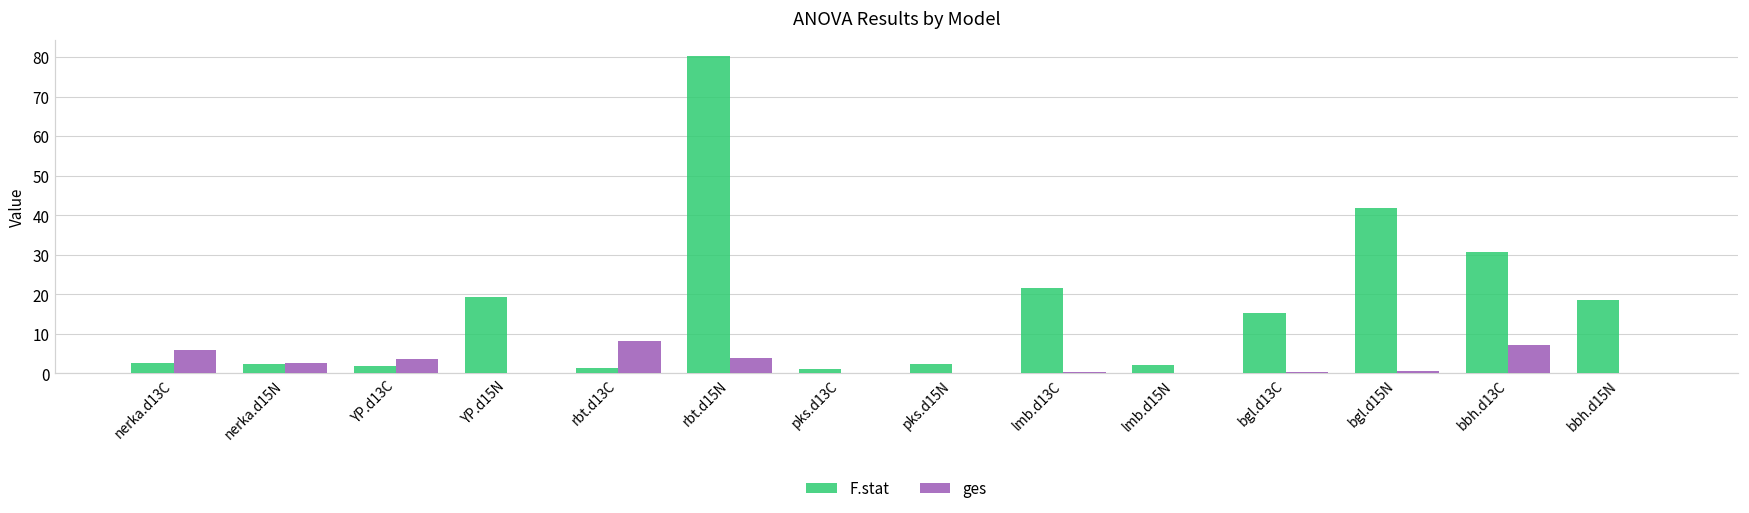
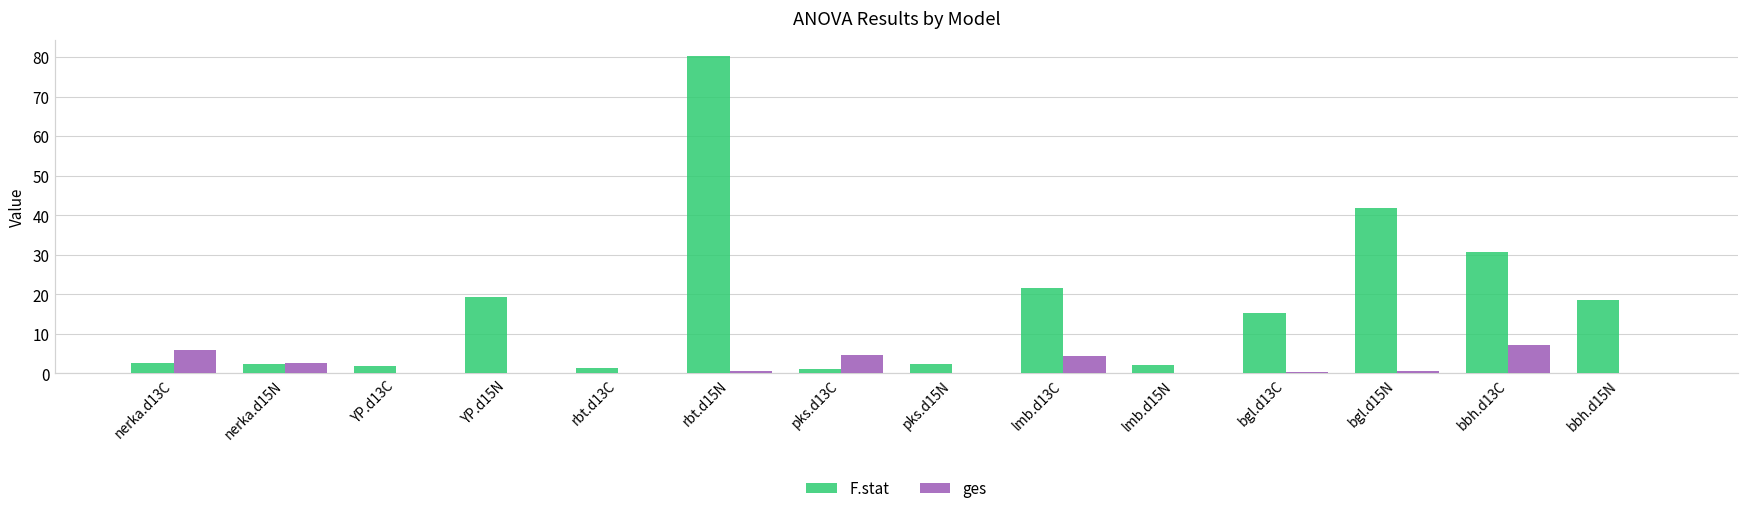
  {
    "F.stat": {
      "nerka.d13C": 3,
      "nerka.d15N": 2,
      "YP.d13C": 2,
      "YP.d15N": 19,
      "rbt.d13C": 1,
      "rbt.d15N": 80,
      "pks.d13C": 1,
      "pks.d15N": 2,
      "lmb.d13C": 21,
      "lmb.d15N": 2,
      "bgl.d13C": 15,
      "bgl.d15N": 42,
      "bbh.d13C": 31,
      "bbh.d15N": 19
    },
    "ges": {
      "nerka.d13C": 6,
      "nerka.d15N": 3,
-     "YP.d13C": 4,
-     "rbt.d13C": 8,
-     "rbt.d15N": 4,
-     "pks.d13C": 0,
-     "lmb.d13C": 0,
+     "YP.d13C": 0,
+     "rbt.d13C": 0,
+     "rbt.d15N": 1,
+     "pks.d13C": 5,
+     "lmb.d13C": 5,
      "bbh.d13C": 7
    }
  }
